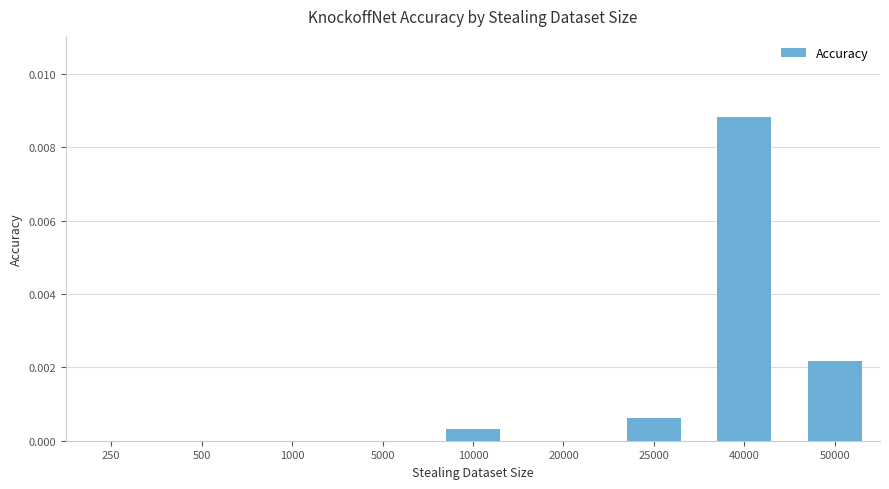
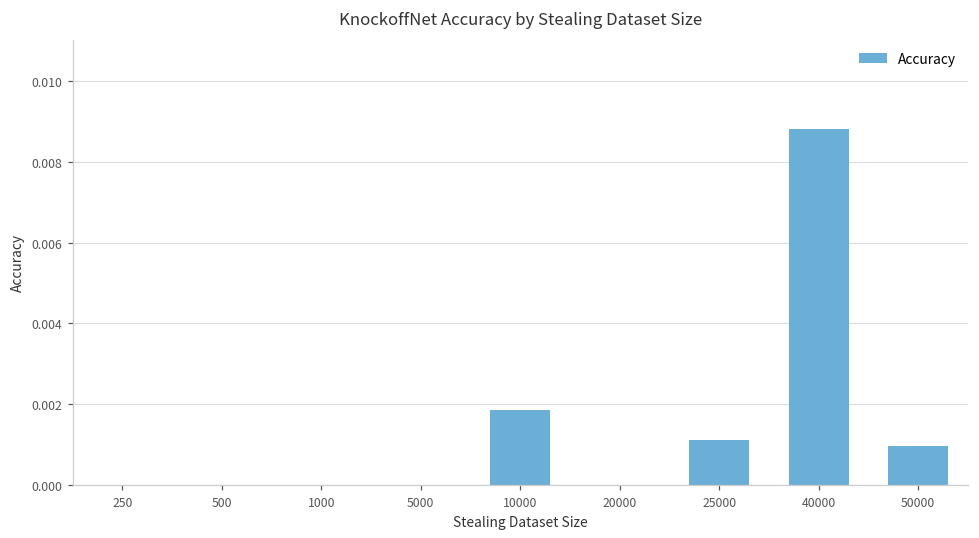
  {
    "250": 0.0000,
    "500": 0.0000,
    "1000": 0.0000,
    "5000": 0.0000,
-   "10000": 0.0003,
+   "10000": 0.0019,
    "20000": 0.0000,
-   "25000": 0.0006,
+   "25000": 0.0011,
    "40000": 0.0088,
-   "50000": 0.0022
+   "50000": 0.0010
  }
